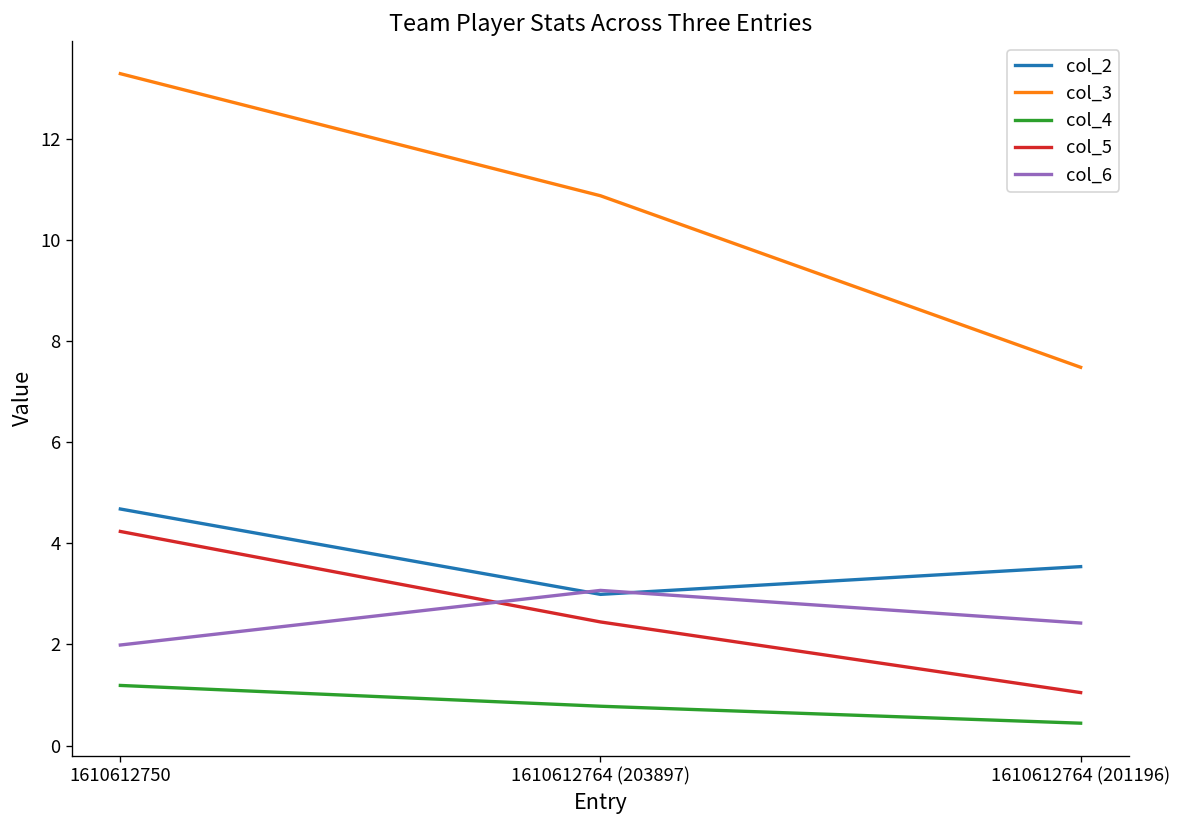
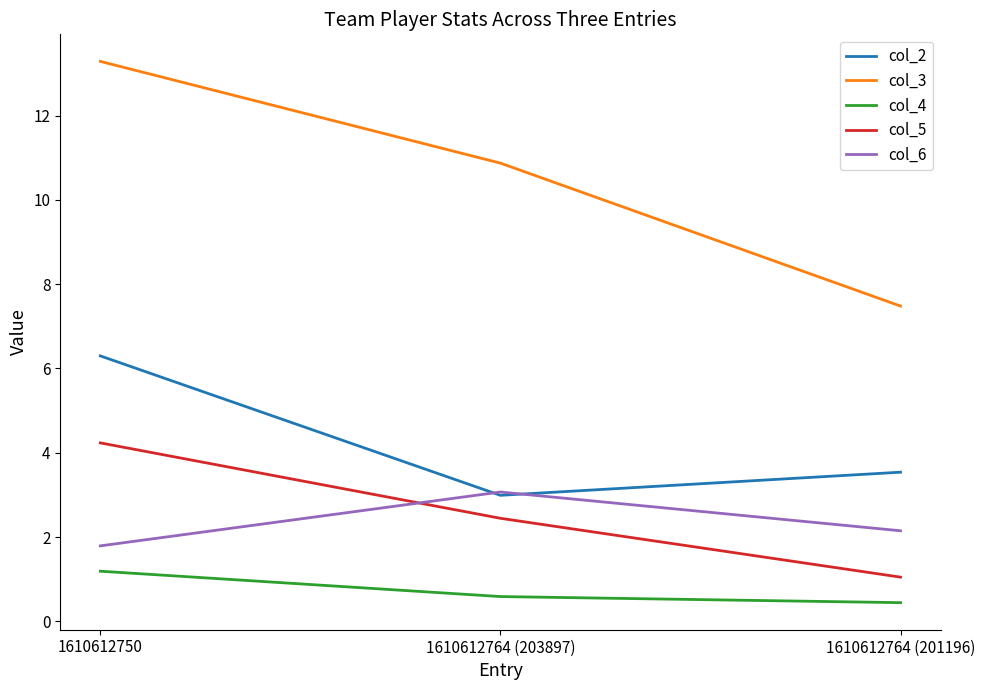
  {
    "col_2": {
-     "1610612750": 4.7,
+     "1610612750": 6.3,
      "1610612764 (203897)": 3.0,
      "1610612764 (201196)": 3.5
    },
    "col_3": {
      "1610612750": 13.3,
      "1610612764 (203897)": 10.9,
      "1610612764 (201196)": 7.5
    },
    "col_4": {
      "1610612750": 1.2,
-     "1610612764 (203897)": 0.8,
+     "1610612764 (203897)": 0.6,
      "1610612764 (201196)": 0.4
    },
    "col_5": {
      "1610612750": 4.2,
      "1610612764 (203897)": 2.4,
      "1610612764 (201196)": 1.0
    },
    "col_6": {
-     "1610612750": 2.0,
+     "1610612750": 1.8,
      "1610612764 (203897)": 3.1,
-     "1610612764 (201196)": 2.4
+     "1610612764 (201196)": 2.1
    }
  }
